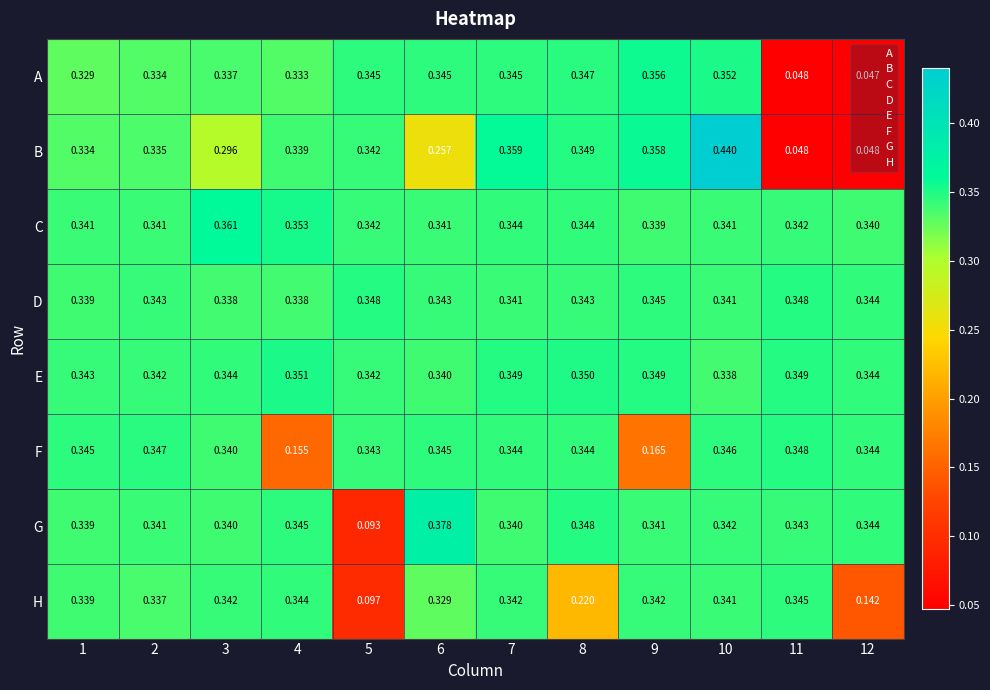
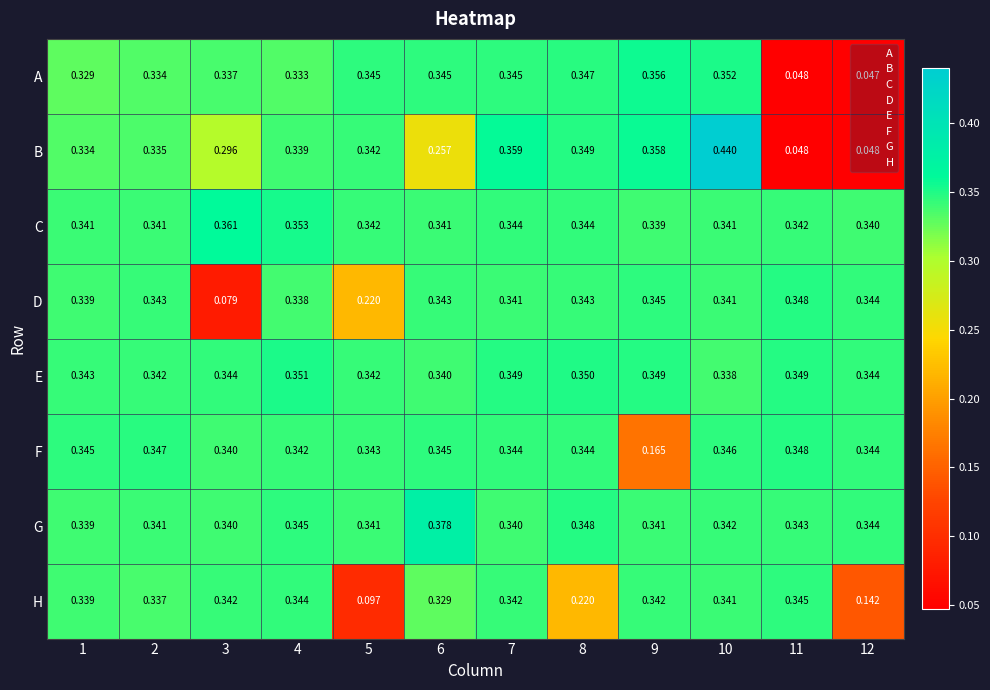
  {
    "A": {
      "1": 0.329,
      "2": 0.334,
      "3": 0.337,
      "4": 0.333,
      "5": 0.345,
      "6": 0.345,
      "7": 0.345,
      "8": 0.347,
      "9": 0.356,
      "10": 0.352,
      "11": 0.048
    },
    "B": {
      "1": 0.334,
      "2": 0.335,
      "3": 0.296,
      "4": 0.339,
      "5": 0.342,
      "6": 0.257,
      "7": 0.359,
      "8": 0.349,
      "9": 0.358,
      "10": 0.440,
      "11": 0.048
    },
    "C": {
      "1": 0.341,
      "2": 0.341,
      "3": 0.361,
      "4": 0.353,
      "5": 0.342,
      "6": 0.341,
      "7": 0.344,
      "8": 0.344,
      "9": 0.339,
      "10": 0.341,
      "11": 0.342,
      "12": 0.340
    },
    "D": {
      "1": 0.339,
      "2": 0.343,
-     "3": 0.338,
+     "3": 0.079,
      "4": 0.338,
-     "5": 0.348,
+     "5": 0.220,
      "6": 0.343,
      "7": 0.341,
      "8": 0.343,
      "9": 0.345,
      "10": 0.341,
      "11": 0.348,
      "12": 0.344
    },
    "E": {
      "1": 0.343,
      "2": 0.342,
      "3": 0.344,
      "4": 0.351,
      "5": 0.342,
      "6": 0.340,
      "7": 0.349,
      "8": 0.350,
      "9": 0.349,
      "10": 0.338,
      "11": 0.349,
      "12": 0.344
    },
    "F": {
      "1": 0.345,
      "2": 0.347,
      "3": 0.340,
-     "4": 0.155,
+     "4": 0.342,
      "5": 0.343,
      "6": 0.345,
      "7": 0.344,
      "8": 0.344,
      "9": 0.165,
      "10": 0.346,
      "11": 0.348,
      "12": 0.344
    },
    "G": {
      "1": 0.339,
      "2": 0.341,
      "3": 0.340,
      "4": 0.345,
-     "5": 0.093,
+     "5": 0.341,
      "6": 0.378,
      "7": 0.340,
      "8": 0.348,
      "9": 0.341,
      "10": 0.342,
      "11": 0.343,
      "12": 0.344
    },
    "H": {
      "1": 0.339,
      "2": 0.337,
      "3": 0.342,
      "4": 0.344,
      "5": 0.097,
      "6": 0.329,
      "7": 0.342,
      "8": 0.220,
      "9": 0.342,
      "10": 0.341,
      "11": 0.345,
      "12": 0.142
    }
  }
